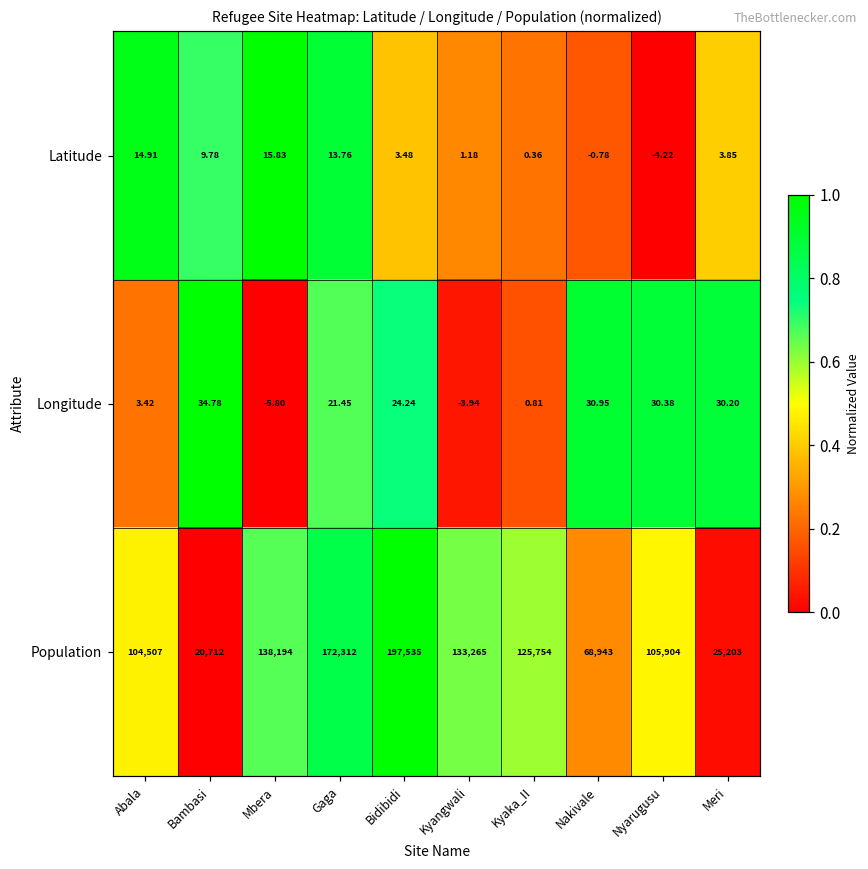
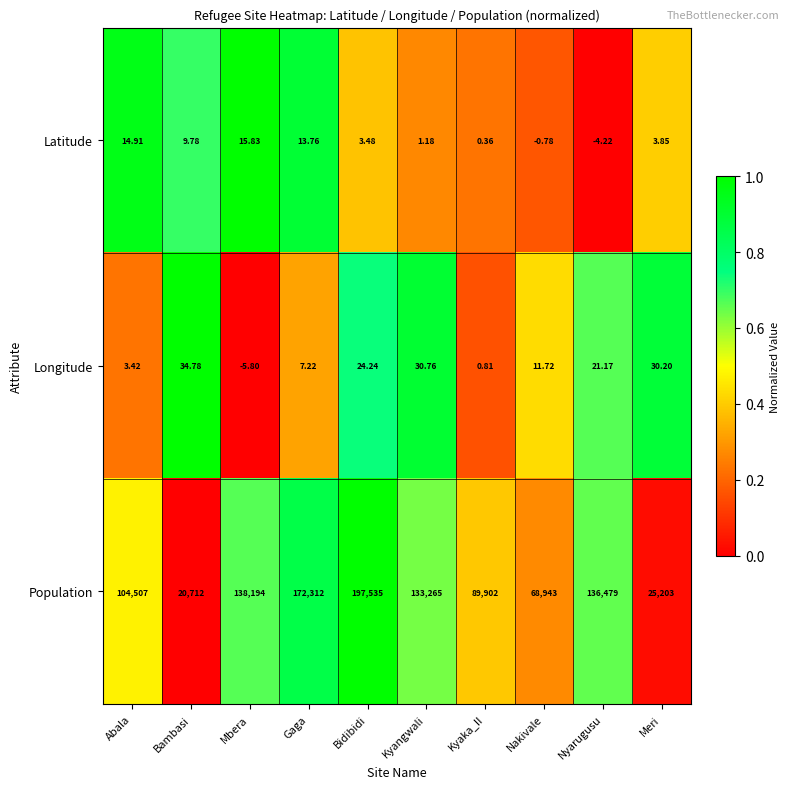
  {
    "Latitude": {
      "Abala": "14.91",
      "Bambasi": "9.78",
      "Mbera": "15.83",
      "Gaga": "13.76",
      "Bidibidi": "3.48",
      "Kyangwali": "1.18",
      "Kyaka_II": "0.36",
      "Nakivale": "-0.78",
      "Nyarugusu": "-4.22",
      "Meri": "3.85"
    },
    "Longitude": {
      "Abala": "3.42",
      "Bambasi": "34.78",
      "Mbera": "-5.80",
-     "Gaga": "21.45",
+     "Gaga": "7.22",
      "Bidibidi": "24.24",
-     "Kyangwali": "-3.94",
+     "Kyangwali": "30.76",
      "Kyaka_II": "0.81",
-     "Nakivale": "30.95",
-     "Nyarugusu": "30.38",
+     "Nakivale": "11.72",
+     "Nyarugusu": "21.17",
      "Meri": "30.20"
    },
    "Population": {
      "Abala": "104,507",
      "Bambasi": "20,712",
      "Mbera": "138,194",
      "Gaga": "172,312",
      "Bidibidi": "197,535",
      "Kyangwali": "133,265",
-     "Kyaka_II": "125,754",
+     "Kyaka_II": "89,902",
      "Nakivale": "68,943",
-     "Nyarugusu": "105,904",
+     "Nyarugusu": "136,479",
      "Meri": "25,203"
    }
  }
